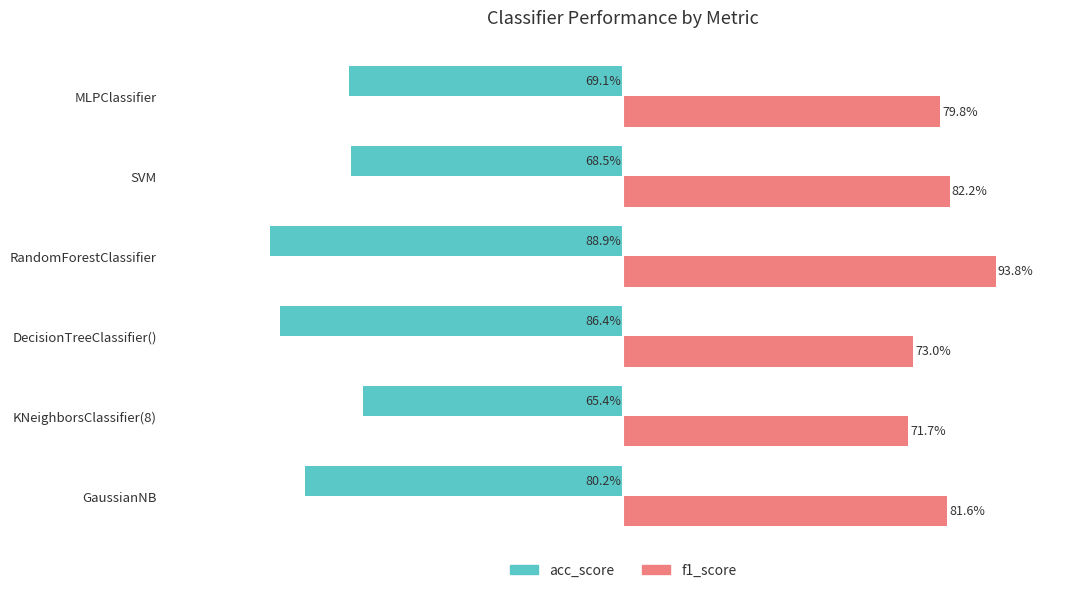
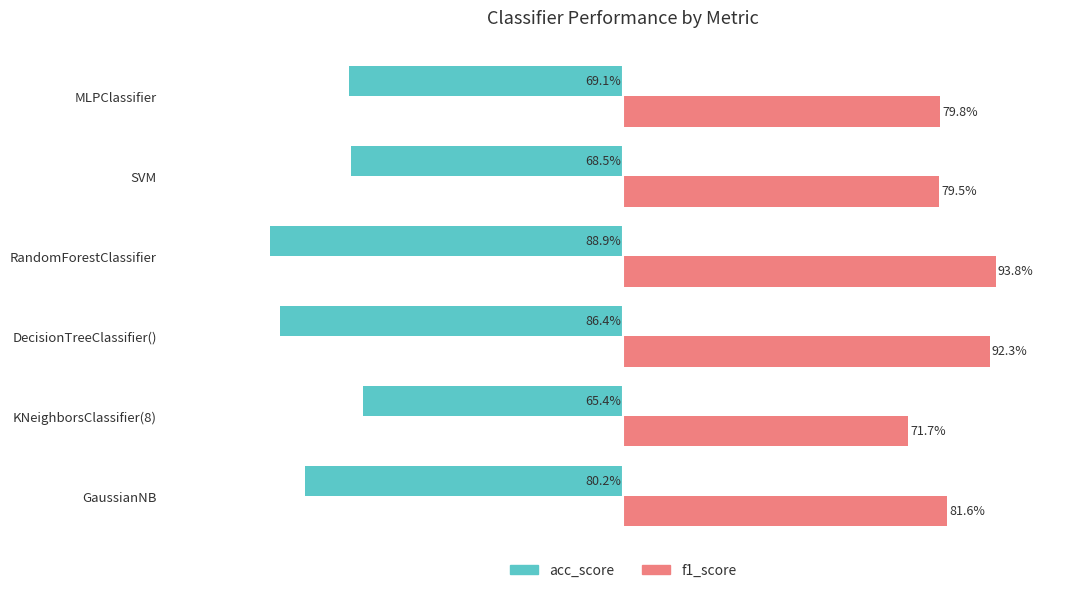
  {
    "f1_score": {
      "MLPClassifier": "79.8%",
-     "SVM": "82.2%",
+     "SVM": "79.5%",
      "RandomForestClassifier": "93.8%",
-     "DecisionTreeClassifier()": "73.0%",
+     "DecisionTreeClassifier()": "92.3%",
      "KNeighborsClassifier(8)": "71.7%",
      "GaussianNB": "81.6%"
    }
  }
